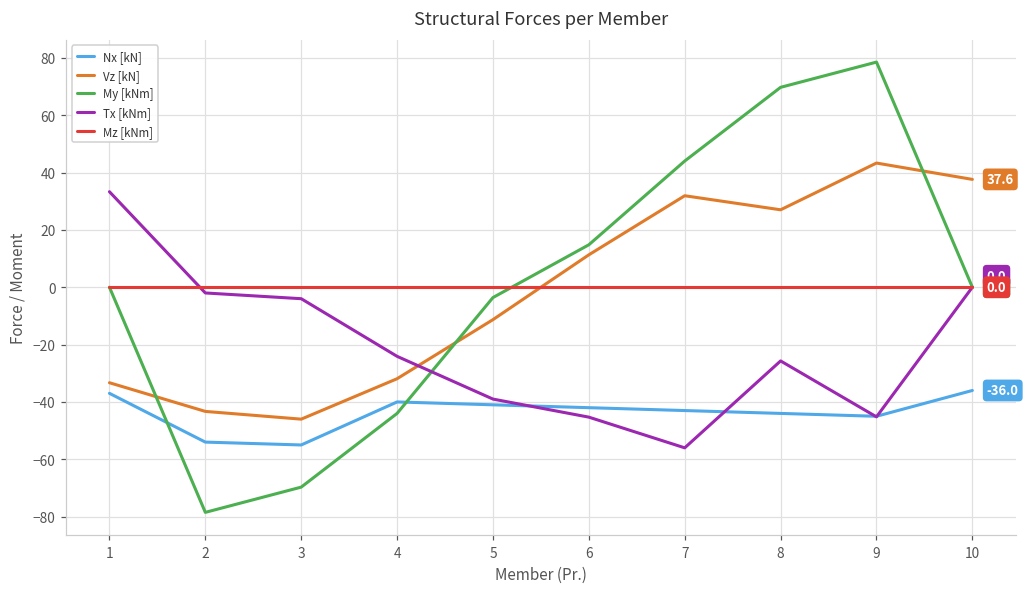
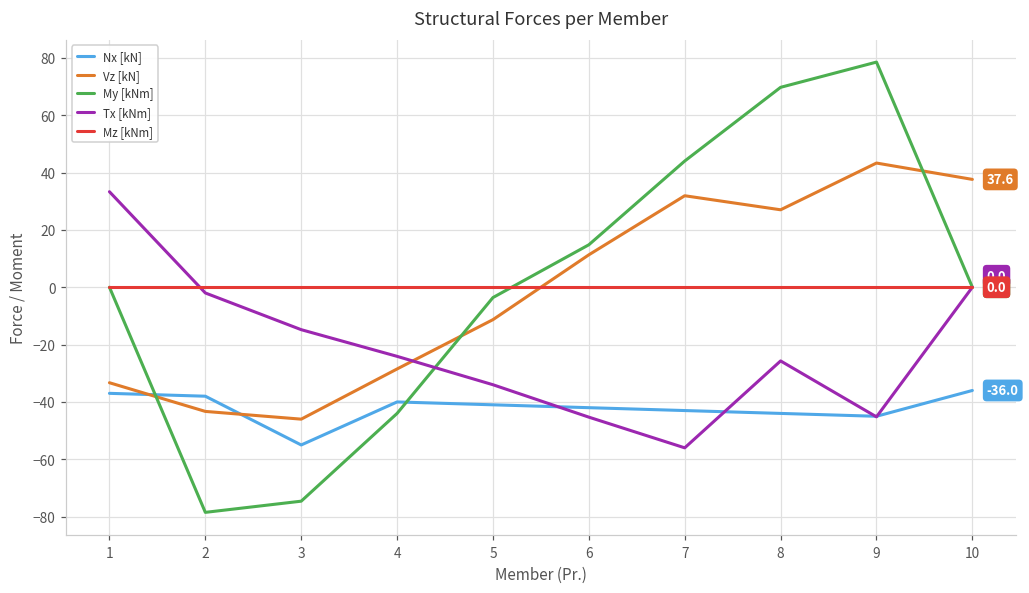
  {
    "Nx [kN]": {
      "1": -37,
-     "2": -54,
+     "2": -38,
      "3": -55,
      "4": -40,
      "5": -41,
      "6": -42,
      "7": -43,
      "8": -44
    },
    "Vz [kN]": {
      "1": -33,
      "2": -43,
      "3": -46,
-     "4": -32,
+     "4": -29,
      "5": -11,
      "6": 11,
      "7": 32,
      "8": 27,
      "9": 43
    },
    "My [kNm]": {
      "2": -79,
-     "3": -70,
+     "3": -75,
      "4": -44,
      "5": -4,
      "6": 15,
      "7": 44,
      "8": 70,
      "9": 79
    },
    "Tx [kNm]": {
      "1": 33,
      "2": -2,
-     "3": -4,
+     "3": -15,
      "4": -24,
-     "5": -39,
+     "5": -34,
      "6": -45,
      "7": -56,
      "8": -26
    },
    "Mz [kNm]": {
      "2": 0,
      "3": 0,
      "4": 0,
      "5": 0,
      "6": 0,
      "7": 0,
      "8": 0,
      "9": 0
    }
  }
